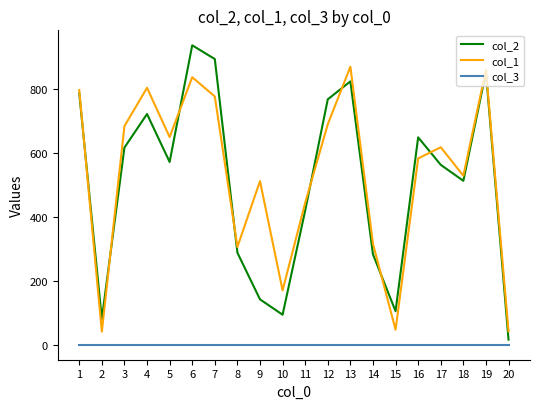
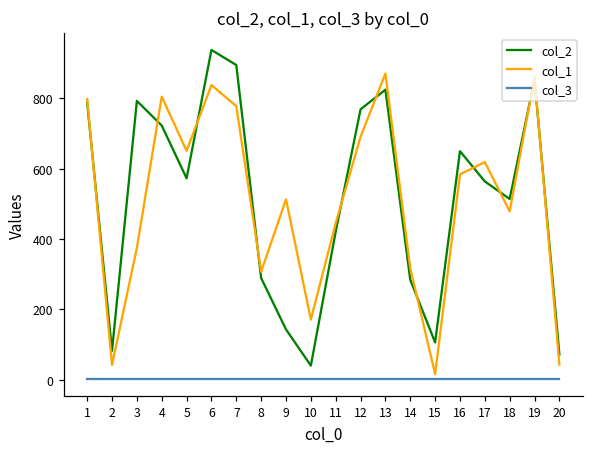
  {
    "col_2": {
      "1": 790,
      "2": 80,
-     "3": 620,
+     "3": 790,
      "4": 720,
      "5": 570,
      "6": 940,
      "7": 900,
      "8": 290,
      "9": 140,
-     "10": 100,
+     "10": 40,
      "11": 420,
      "12": 770,
      "13": 830,
      "14": 280,
      "15": 110,
      "16": 650,
      "17": 560,
      "18": 510,
-     "20": 20
+     "20": 70
    },
    "col_1": {
      "1": 800,
      "2": 40,
-     "3": 690,
+     "3": 380,
      "4": 810,
      "5": 650,
      "6": 840,
      "7": 780,
      "8": 310,
      "9": 510,
      "10": 170,
      "11": 450,
      "12": 690,
      "13": 870,
      "14": 320,
-     "15": 50,
+     "15": 20,
      "16": 580,
      "17": 620,
-     "18": 530,
+     "18": 480,
      "20": 40
    },
    "col_3": {
      "1": 0,
      "2": 0,
      "3": 0,
      "4": 0,
      "5": 0,
      "6": 0,
      "7": 0,
      "8": 0,
      "9": 0,
      "10": 0,
      "11": 0,
      "12": 0,
      "13": 0,
      "14": 0,
      "15": 0,
      "16": 0,
      "17": 0,
      "18": 0,
      "19": 0,
      "20": 0
    }
  }
